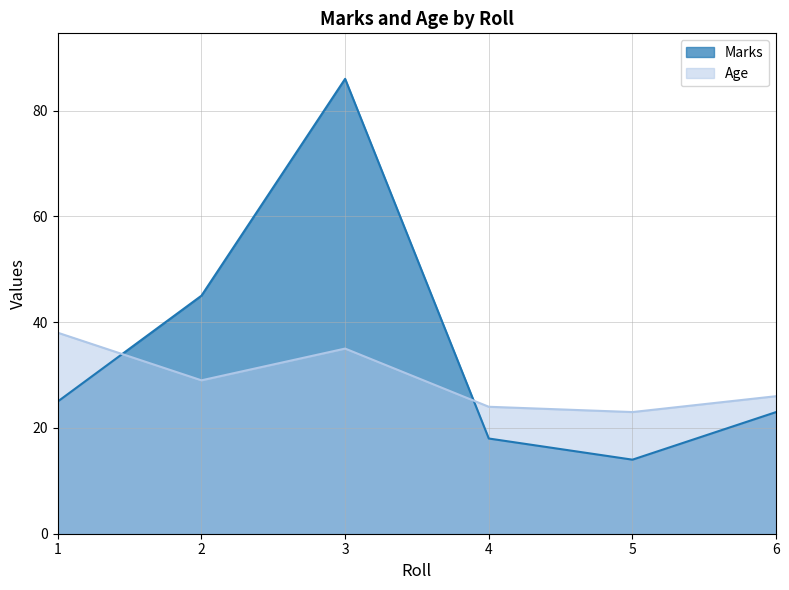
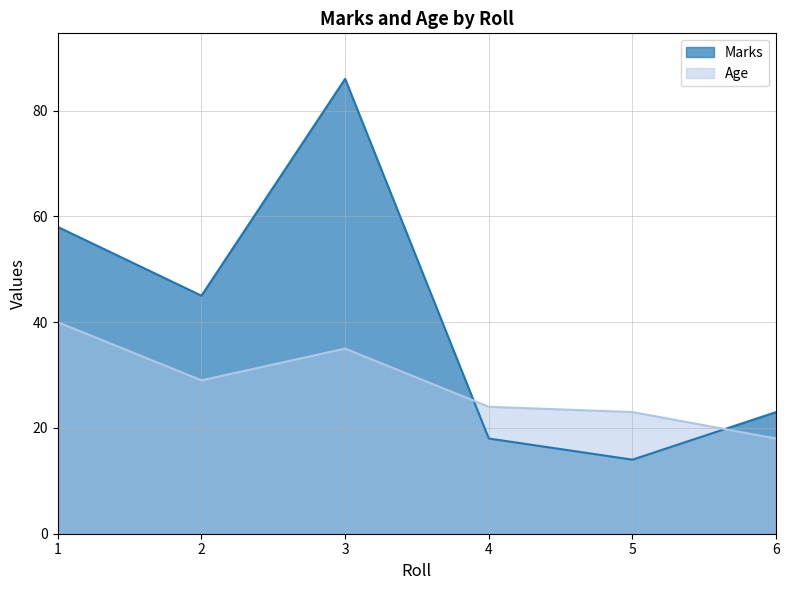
  {
    "Marks": {
-     "1": 25,
+     "1": 58,
      "2": 45,
      "3": 86,
      "4": 18,
      "5": 14,
      "6": 23
    },
    "Age": {
-     "1": 38,
+     "1": 40,
      "2": 29,
      "3": 35,
      "4": 24,
      "5": 23,
-     "6": 26
+     "6": 18
    }
  }
